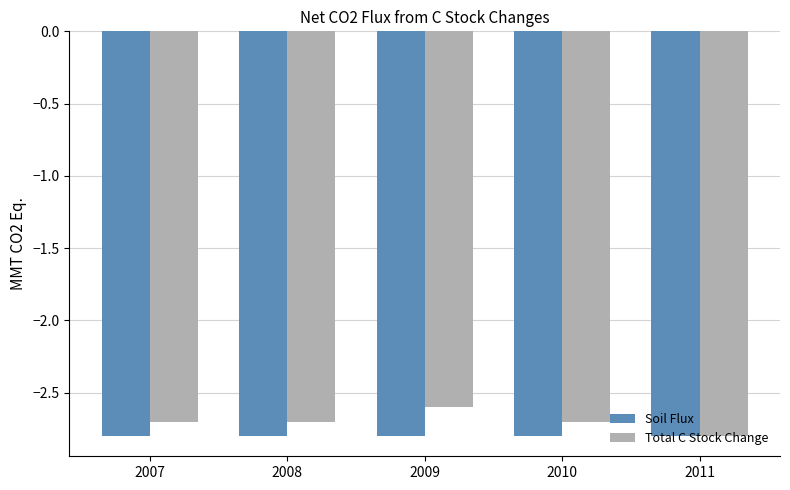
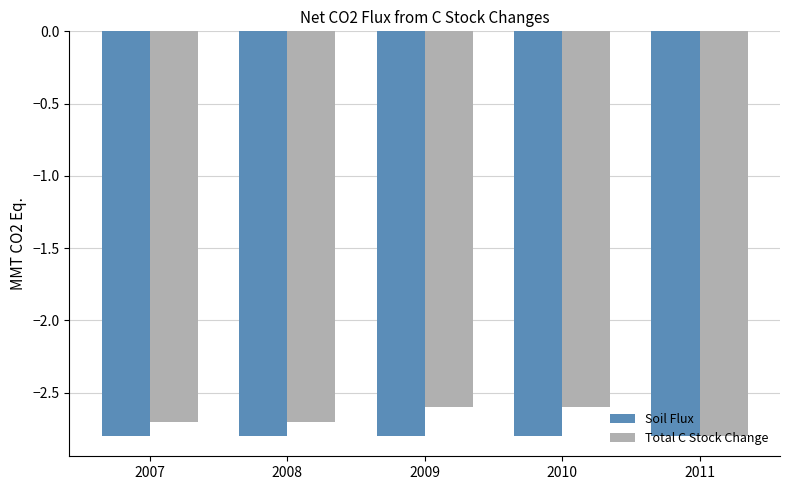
  {
    "Soil Flux": {
      "2007": -2.8,
      "2008": -2.8,
      "2009": -2.8,
      "2010": -2.8,
      "2011": -2.8
    },
    "Total C Stock Change": {
      "2007": -2.7,
      "2008": -2.7,
      "2009": -2.6,
-     "2010": -2.7,
+     "2010": -2.6,
      "2011": -2.8
    }
  }
